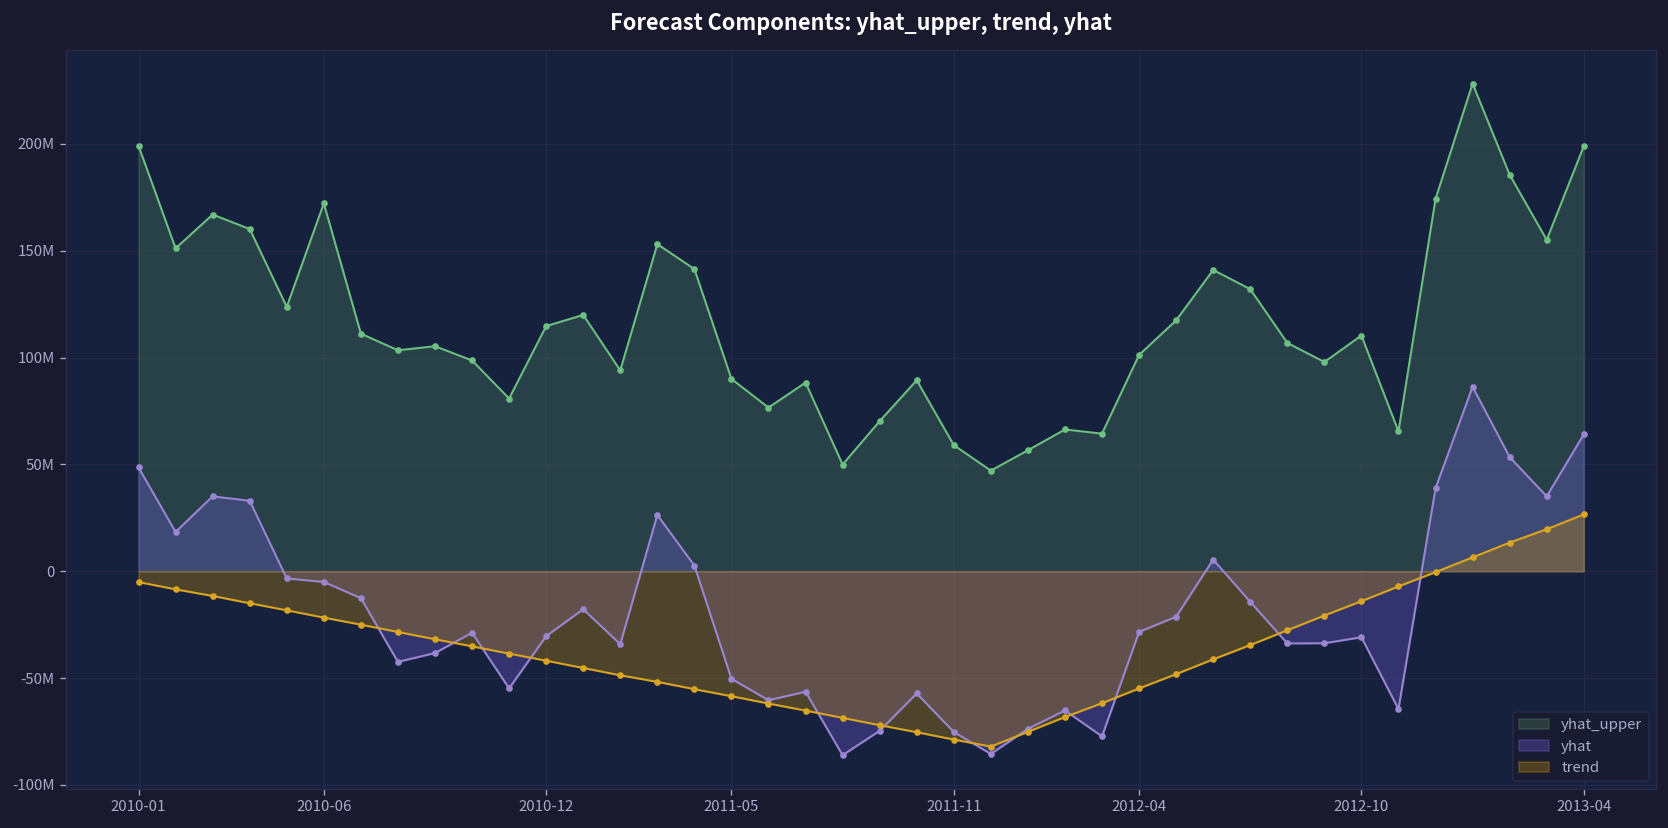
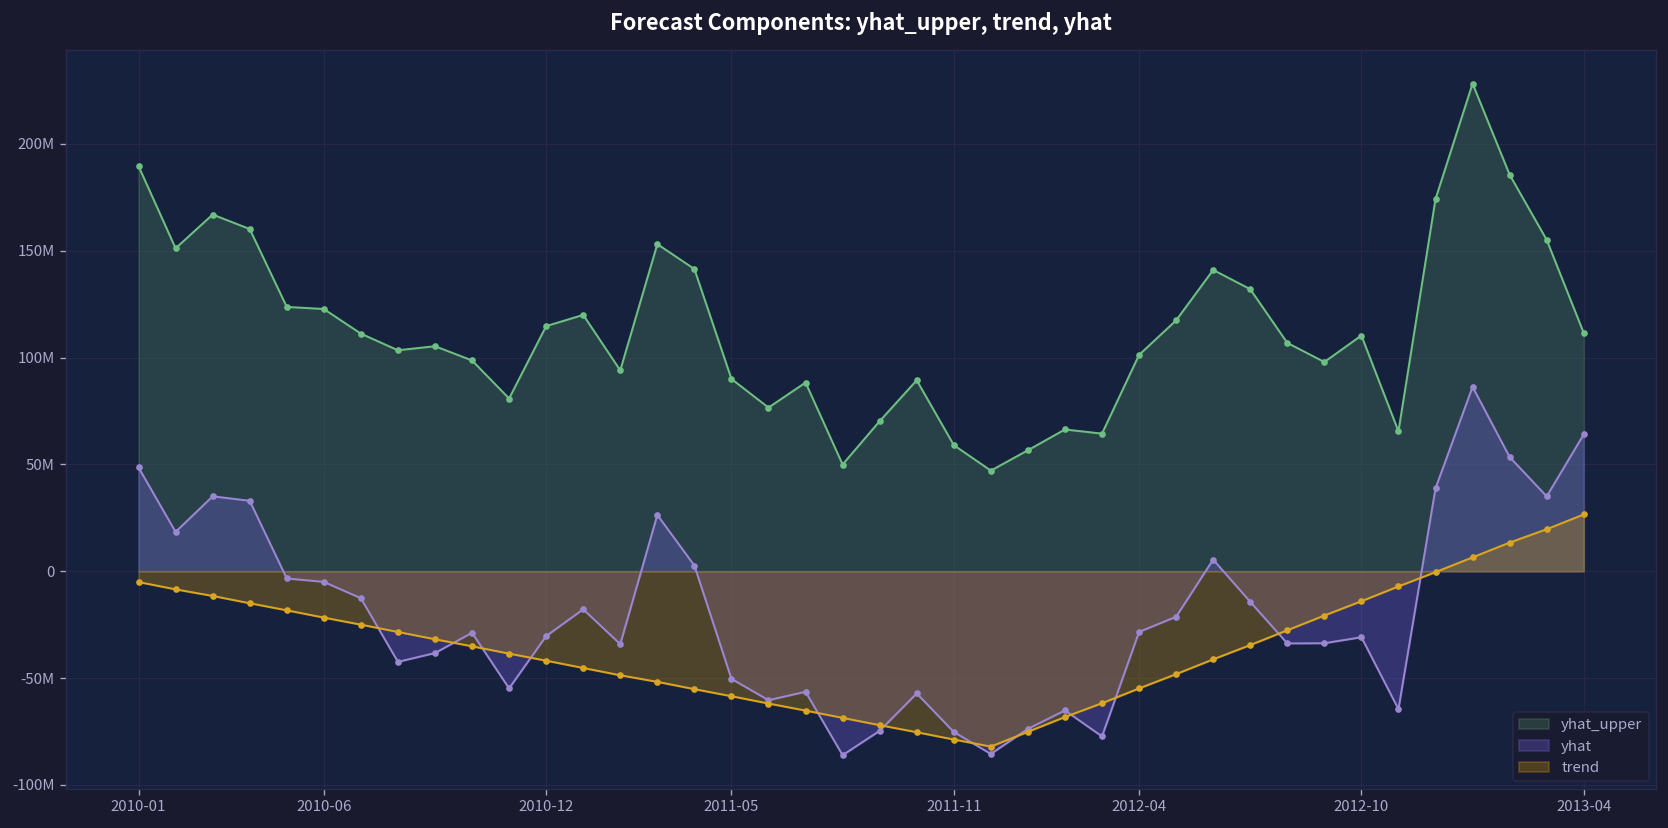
  {
    "yhat_upper": {
-     "2010-01": 199000000,
-     "2010-06": 172000000,
+     "2010-01": 190000000,
+     "2010-06": 123000000,
      "2010-12": 115000000,
      "2011-05": 90000000,
      "2011-11": 59000000,
      "2012-04": 101000000,
      "2012-10": 110000000,
-     "2013-04": 199000000
+     "2013-04": 111000000
    }
  }
